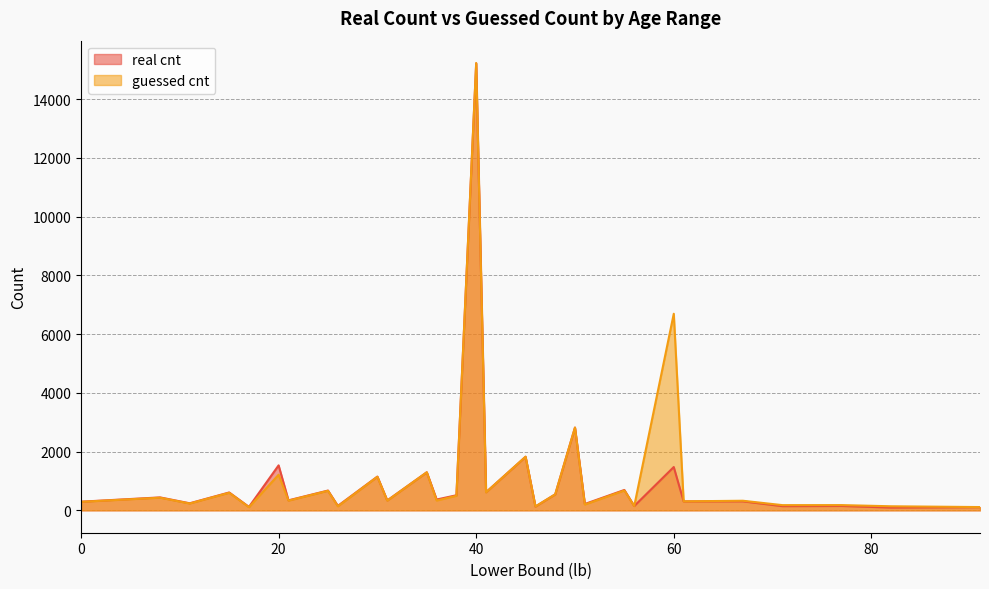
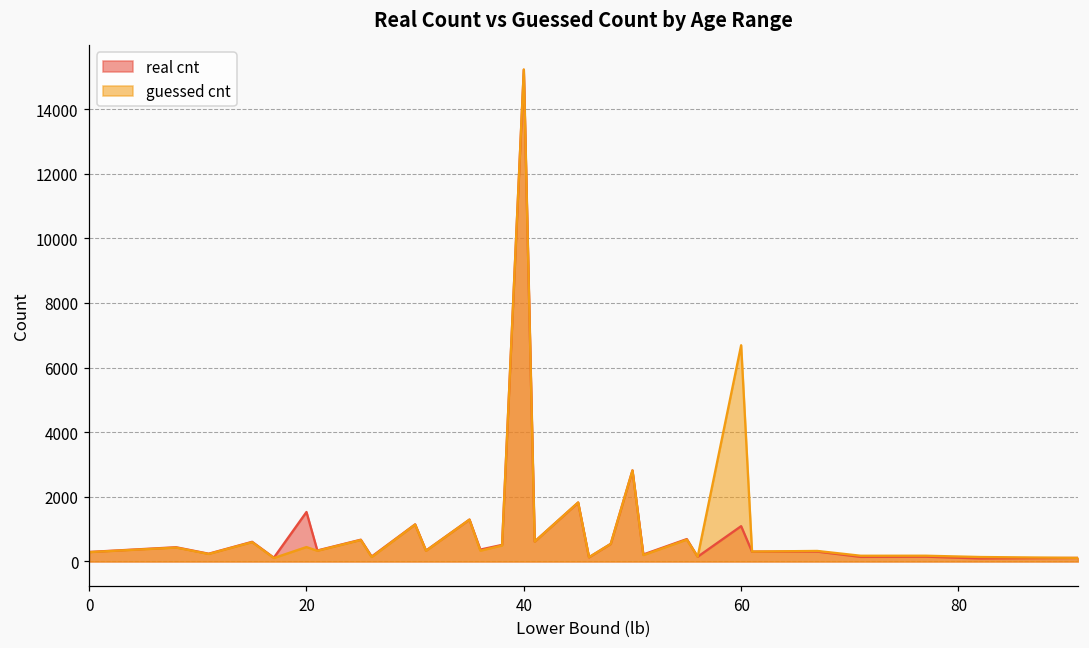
  {
    "real cnt": {
      "20": 1500,
-     "60": 1500
+     "60": 1100
    },
    "guessed cnt": {
-     "20": 1200,
+     "20": 400,
      "60": 6700
    }
  }
